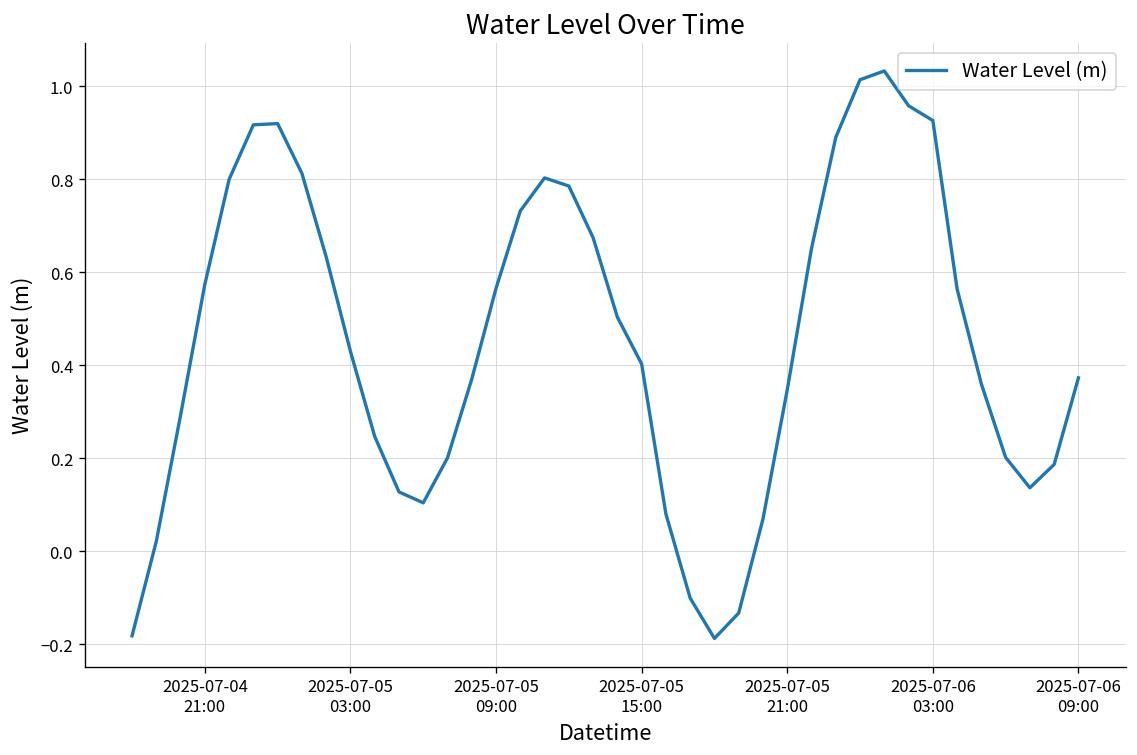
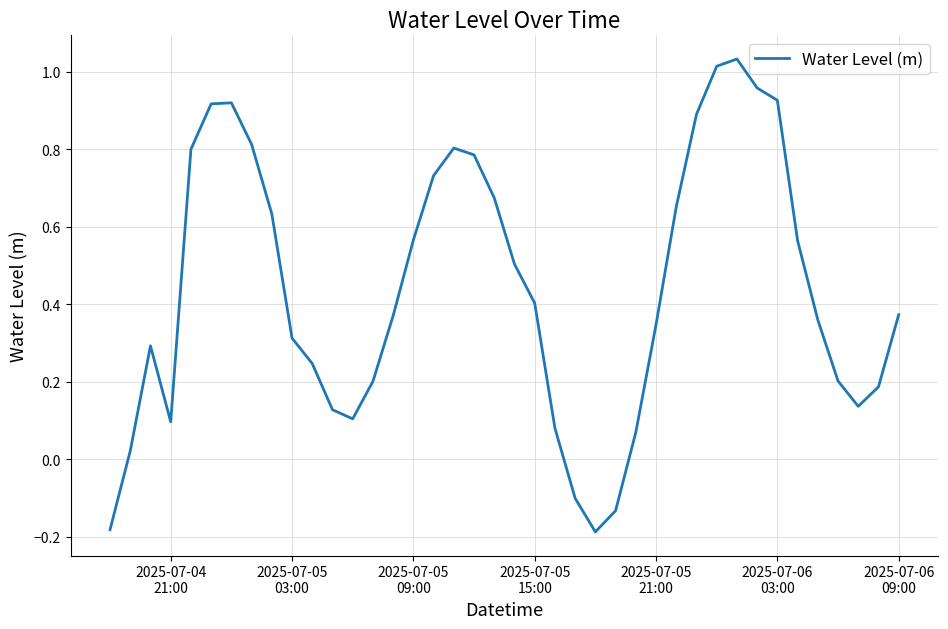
  {
-   "2025-07-04 21:00": 0.57,
-   "2025-07-05 03:00": 0.43,
+   "2025-07-04 21:00": 0.10,
+   "2025-07-05 03:00": 0.31,
    "2025-07-05 09:00": 0.57,
    "2025-07-05 15:00": 0.40,
    "2025-07-05 21:00": 0.35,
    "2025-07-06 03:00": 0.93,
    "2025-07-06 09:00": 0.37
  }
